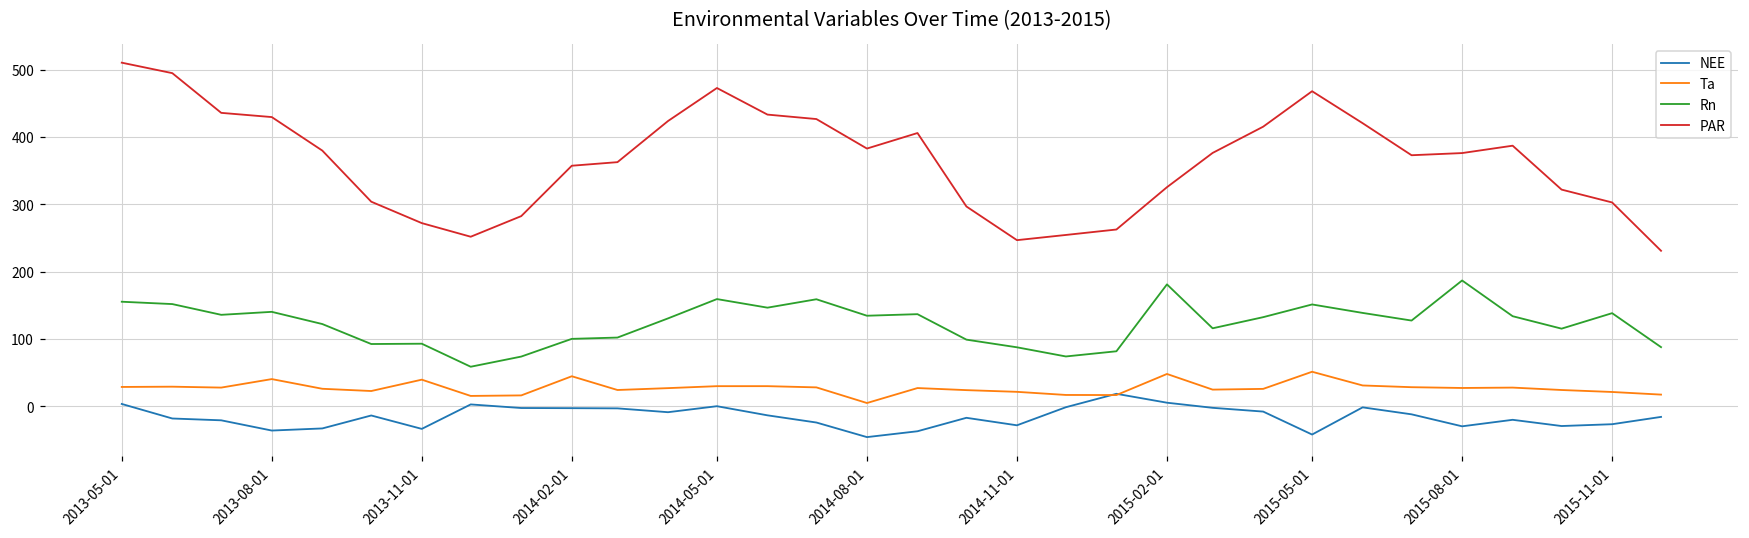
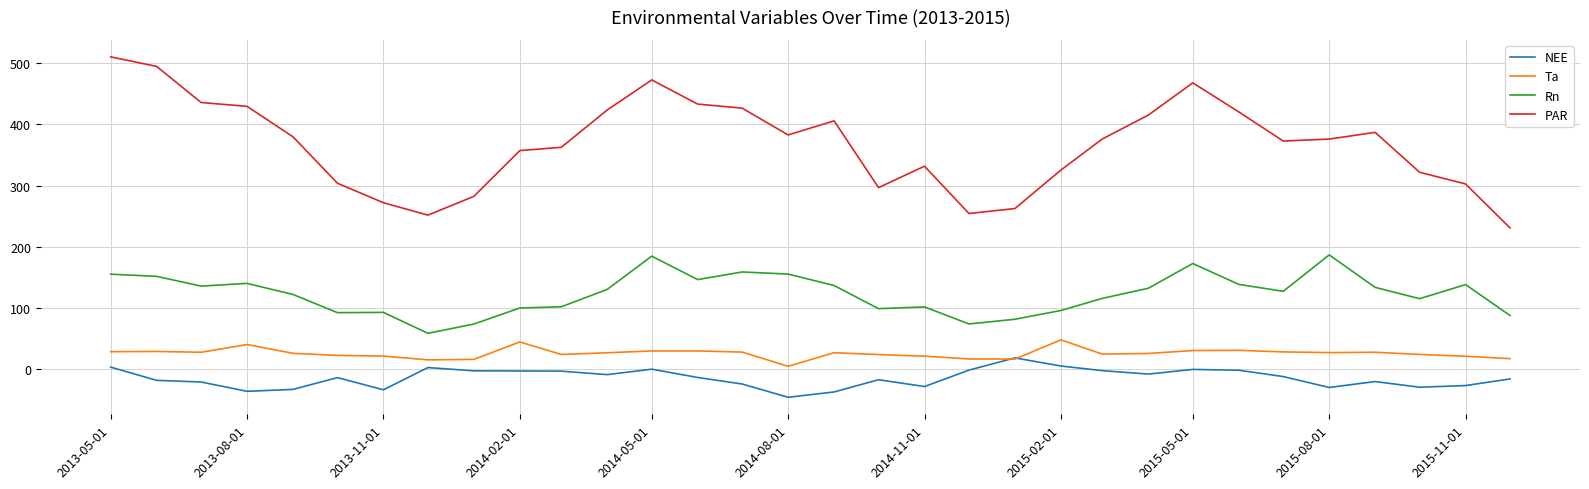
  {
    "NEE": {
      "2013-05-01": 0,
      "2013-08-01": -40,
      "2013-11-01": -30,
      "2014-02-01": 0,
      "2014-05-01": 0,
      "2014-08-01": -50,
      "2014-11-01": -30,
      "2015-02-01": 10,
-     "2015-05-01": -40,
+     "2015-05-01": 0,
      "2015-08-01": -30,
      "2015-11-01": -30
    },
    "Ta": {
      "2013-05-01": 30,
      "2013-08-01": 40,
-     "2013-11-01": 40,
+     "2013-11-01": 20,
      "2014-02-01": 40,
      "2014-05-01": 30,
      "2014-08-01": 0,
      "2014-11-01": 20,
      "2015-02-01": 50,
-     "2015-05-01": 50,
+     "2015-05-01": 30,
      "2015-08-01": 30,
      "2015-11-01": 20
    },
    "Rn": {
      "2013-05-01": 160,
      "2013-08-01": 140,
      "2013-11-01": 90,
      "2014-02-01": 100,
-     "2014-05-01": 160,
-     "2014-08-01": 130,
-     "2014-11-01": 90,
-     "2015-02-01": 180,
-     "2015-05-01": 150,
+     "2014-05-01": 180,
+     "2014-08-01": 160,
+     "2014-11-01": 100,
+     "2015-02-01": 100,
+     "2015-05-01": 170,
      "2015-08-01": 190,
      "2015-11-01": 140
    },
    "PAR": {
      "2013-05-01": 510,
      "2013-08-01": 430,
      "2013-11-01": 270,
      "2014-02-01": 360,
      "2014-05-01": 470,
      "2014-08-01": 380,
-     "2014-11-01": 250,
+     "2014-11-01": 330,
      "2015-02-01": 330,
      "2015-05-01": 470,
      "2015-08-01": 380,
      "2015-11-01": 300
    }
  }
